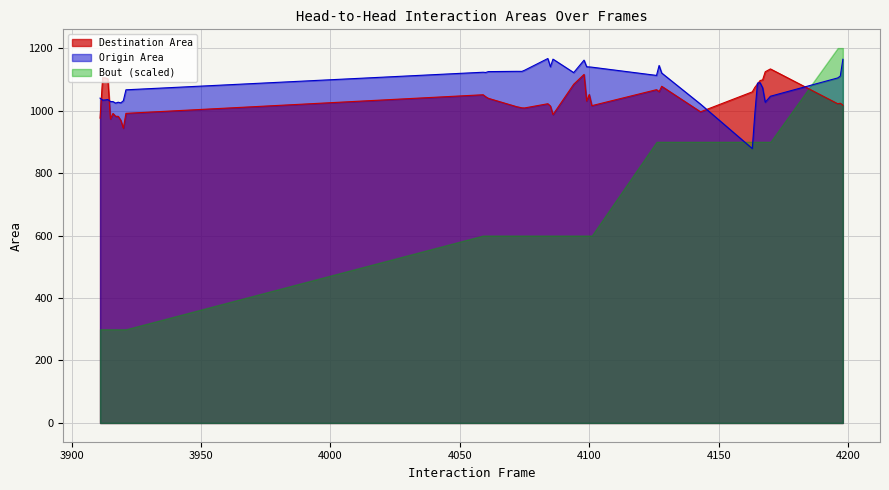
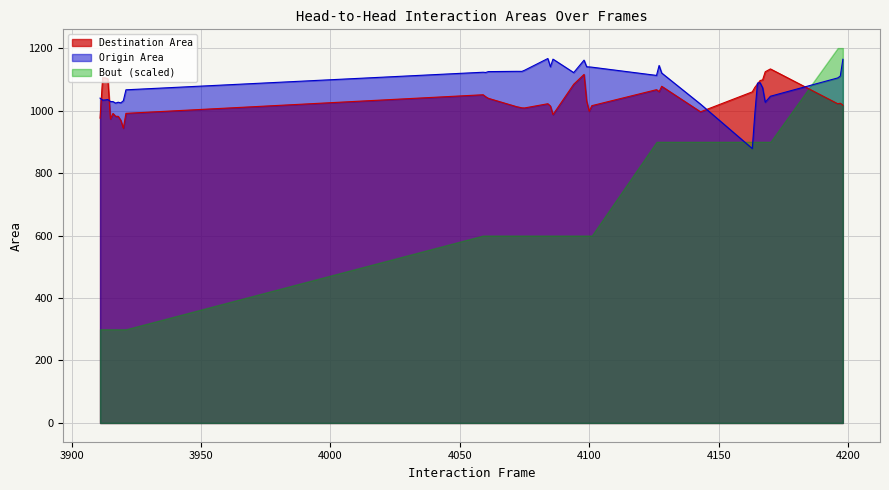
  {
    "Destination Area": {
-     "4100": 1050
+     "4100": 1000
    },
    "Origin Area": {
      "4100": 1140
    },
    "Bout (scaled)": {
      "4100": 600
    }
  }
